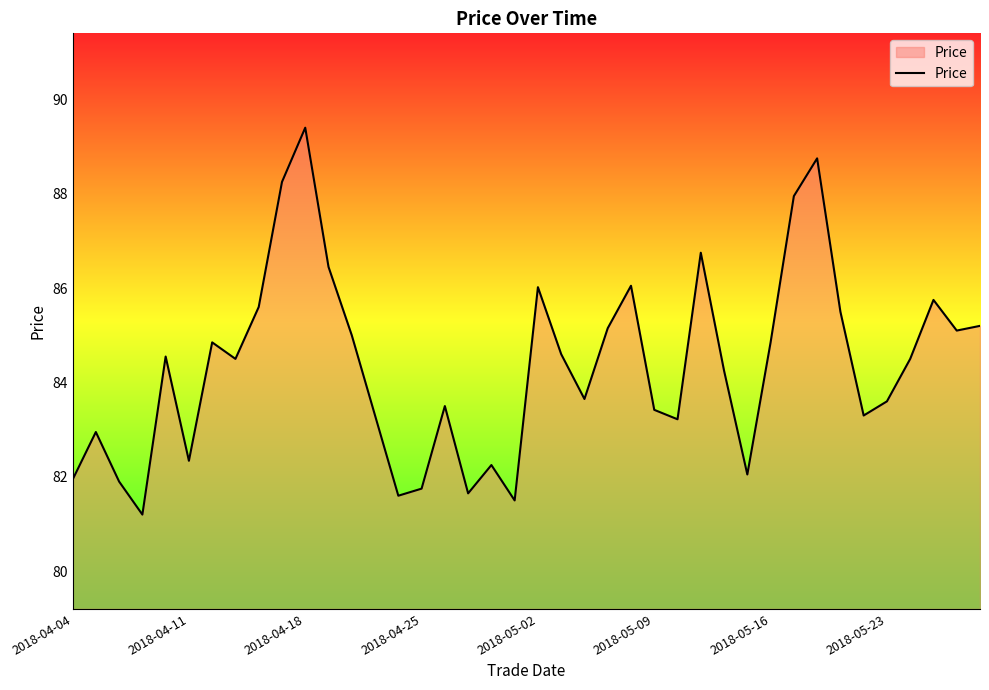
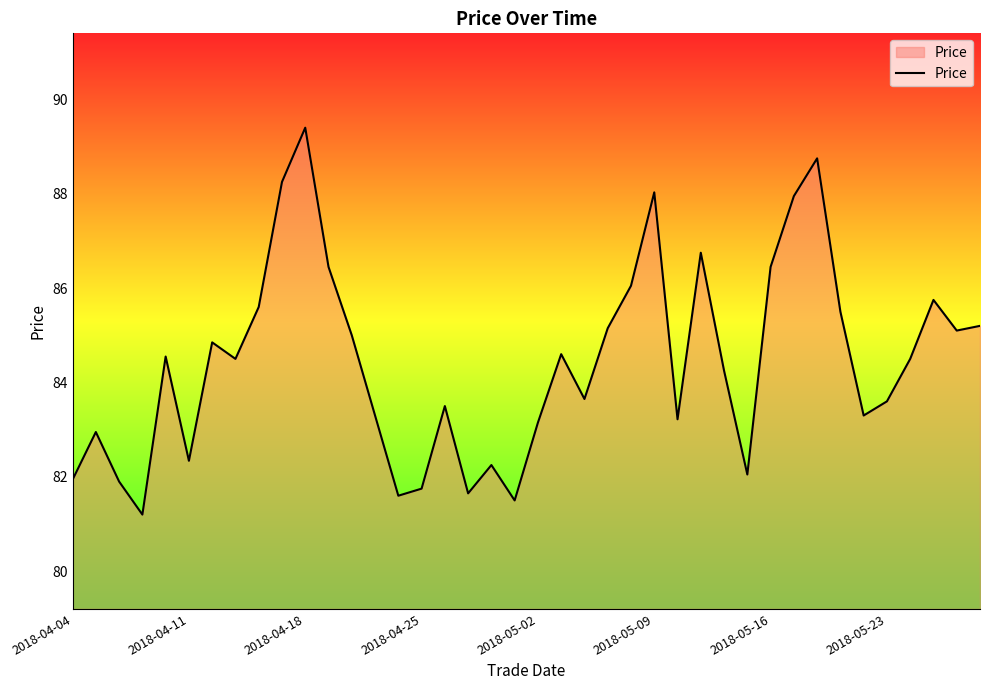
  {
    "2018-04-04": 81.9,
    "2018-04-11": 82.3,
    "2018-04-18": 89.4,
    "2018-04-25": 81.8,
-   "2018-05-02": 86.0,
-   "2018-05-09": 83.4,
-   "2018-05-16": 84.9,
+   "2018-05-02": 83.2,
+   "2018-05-09": 88.0,
+   "2018-05-16": 86.5,
    "2018-05-23": 83.6
  }
